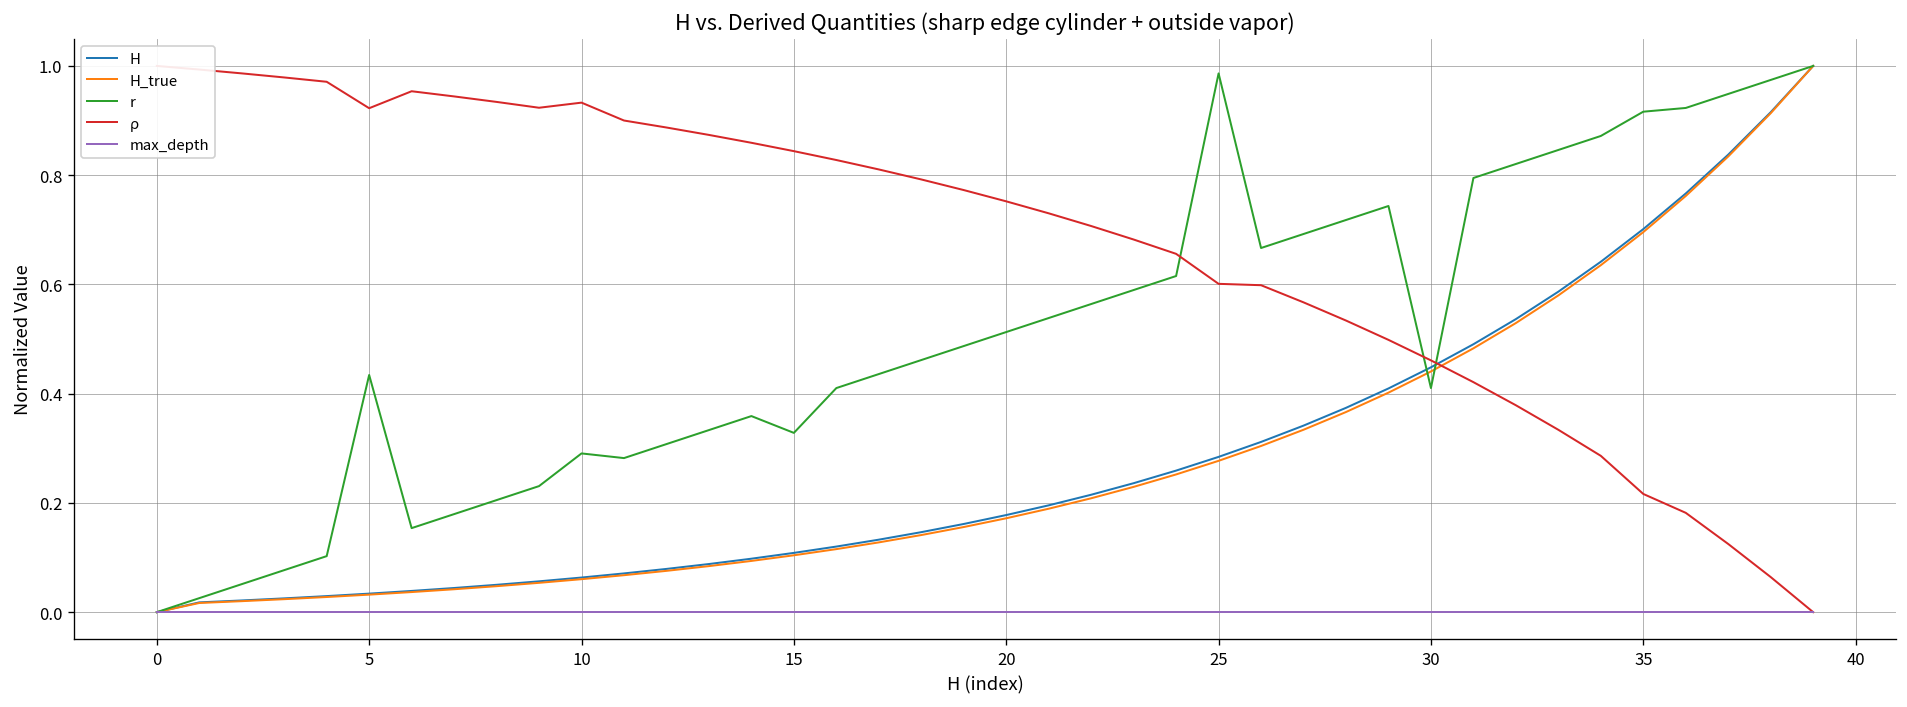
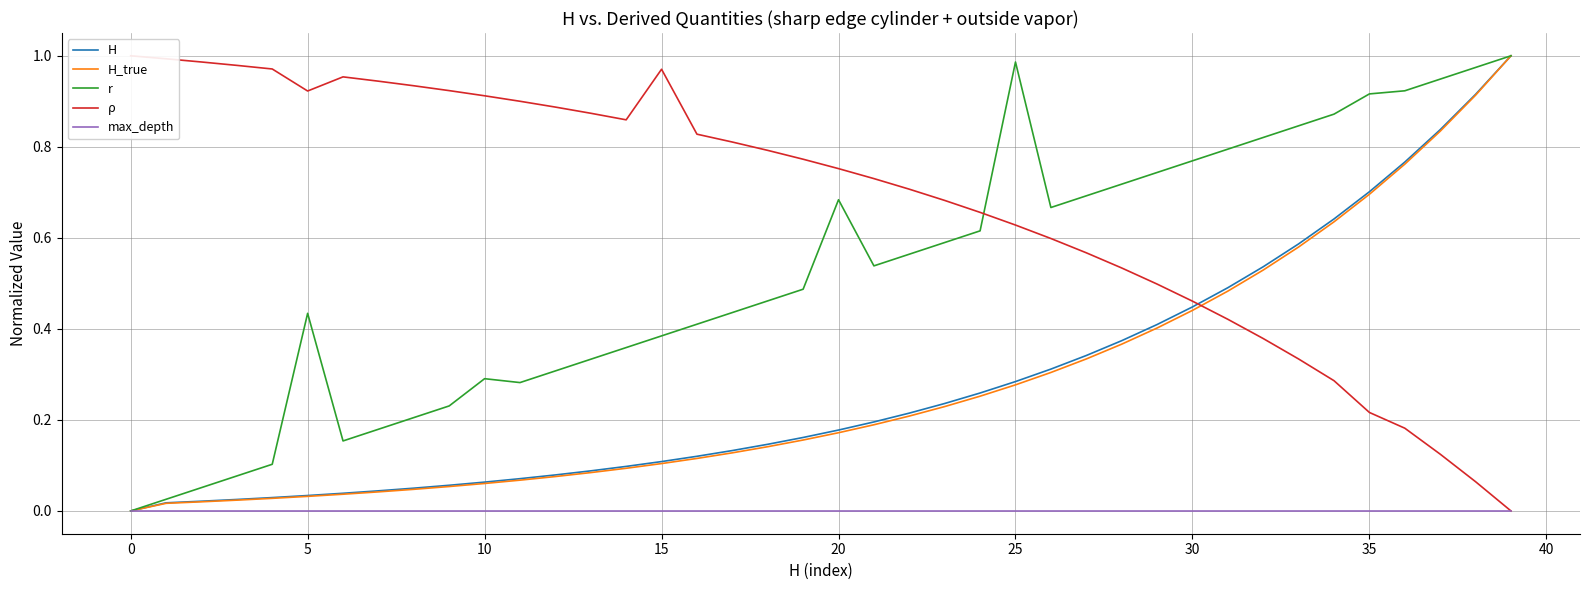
  {
    "H": {
      "20": 0.18,
      "25": 0.28,
      "30": 0.45
    },
    "H_true": {
      "20": 0.17,
      "25": 0.28,
      "30": 0.44
    },
    "r": {
      "5": 0.43,
      "10": 0.29,
-     "15": 0.33,
-     "20": 0.51,
+     "15": 0.38,
+     "20": 0.68,
      "25": 0.99,
-     "30": 0.41,
+     "30": 0.77,
      "35": 0.92
    },
    "ρ": {
      "5": 0.92,
-     "10": 0.93,
-     "15": 0.84,
+     "10": 0.91,
+     "15": 0.97,
      "20": 0.75,
-     "25": 0.60,
+     "25": 0.63,
      "30": 0.46,
      "35": 0.22
    },
    "max_depth": {
      "5": 0.00,
      "10": 0.00,
      "15": 0.00,
      "20": 0.00,
      "25": 0.00,
      "30": 0.00,
      "35": 0.00
    }
  }
